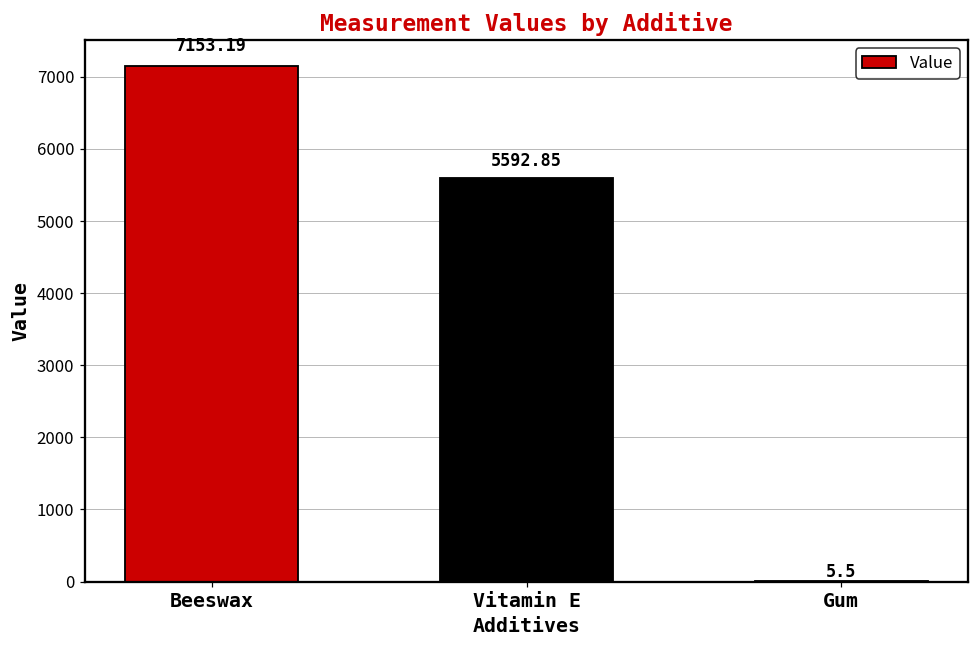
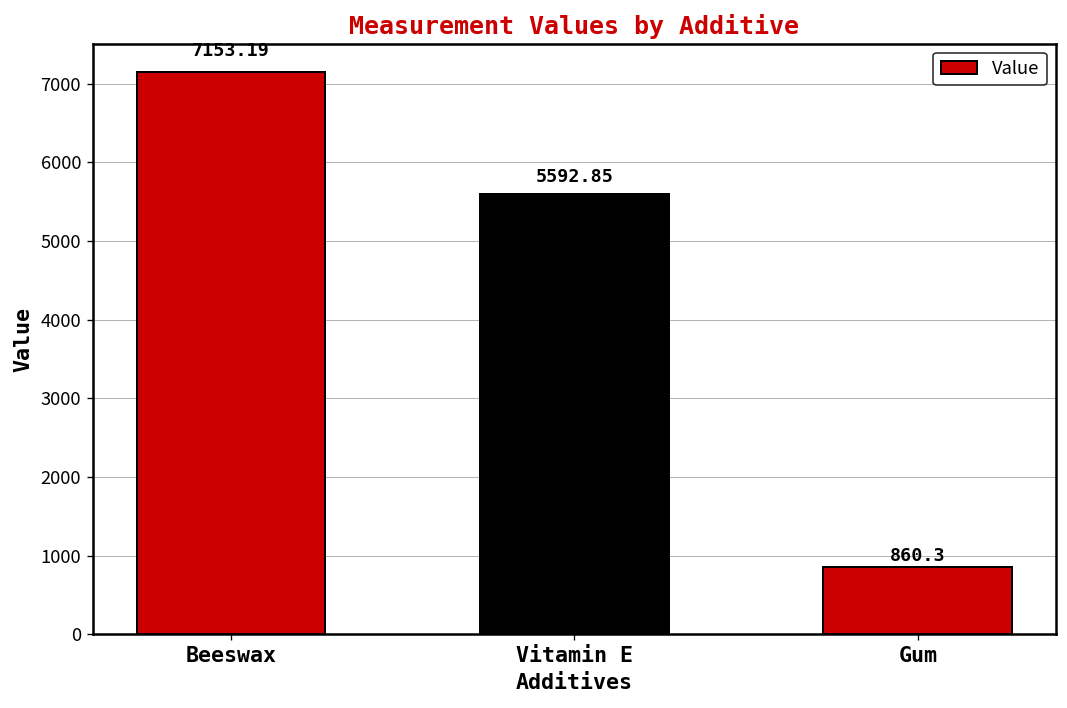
  {
    "Beeswax": 7153.19,
    "Vitamin E": 5592.85,
-   "Gum": 5.5
+   "Gum": 860.3
  }
